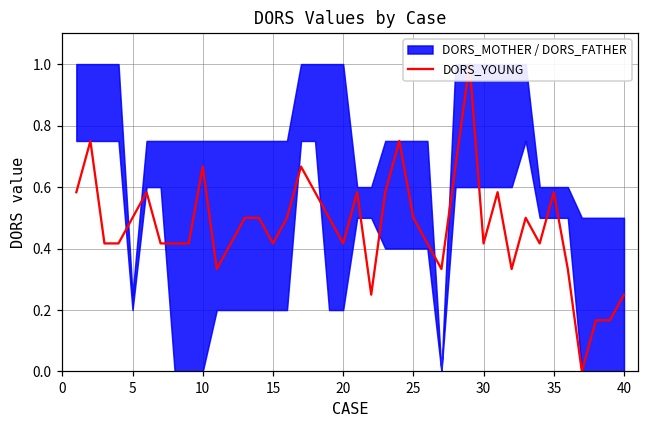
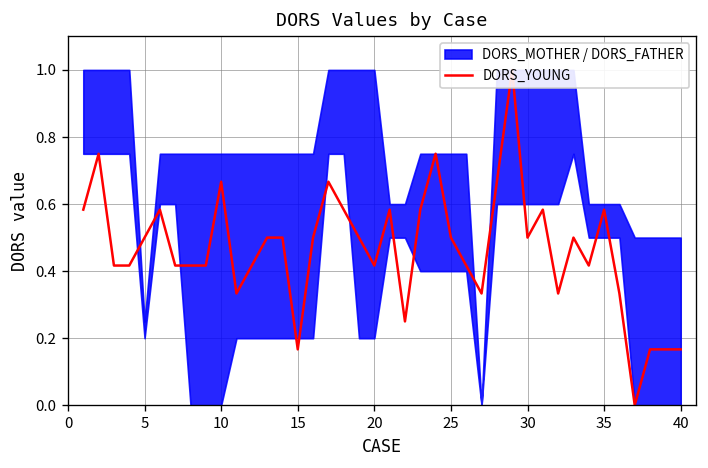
  {
    "DORS_YOUNG": {
      "5": 0.50,
      "10": 0.67,
-     "15": 0.42,
+     "15": 0.17,
      "20": 0.42,
      "25": 0.50,
-     "30": 0.42,
+     "30": 0.50,
      "35": 0.58,
-     "40": 0.25
+     "40": 0.17
    },
    "DORS_MOTHER / DORS_FATHER": {
      "10": 0.75,
      "40": 0.50
    }
  }
